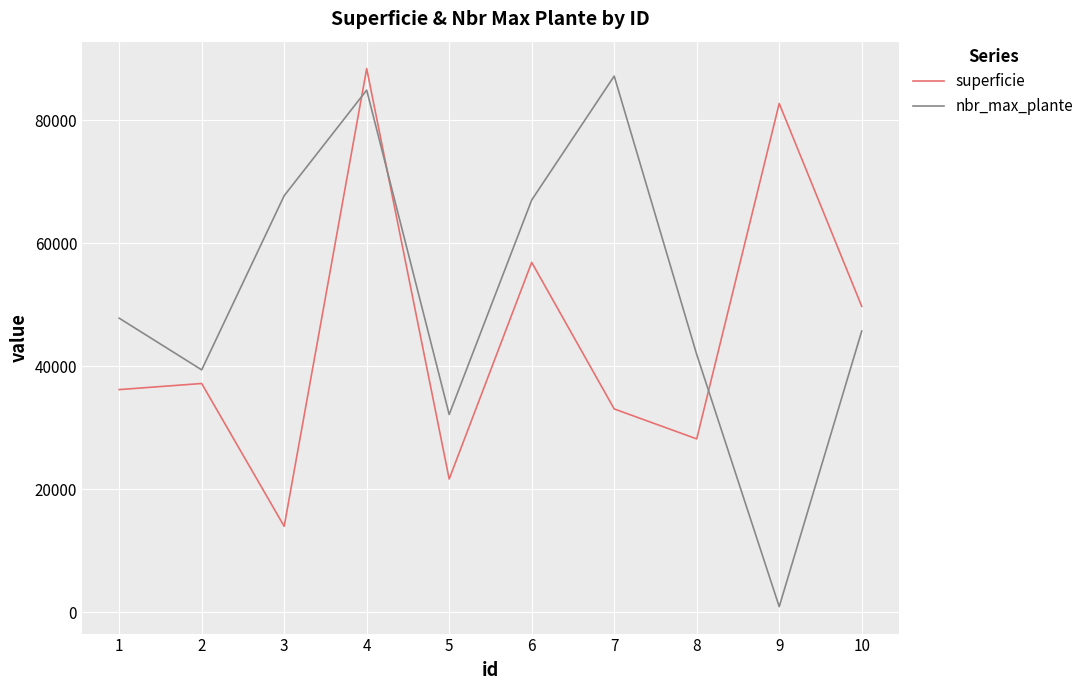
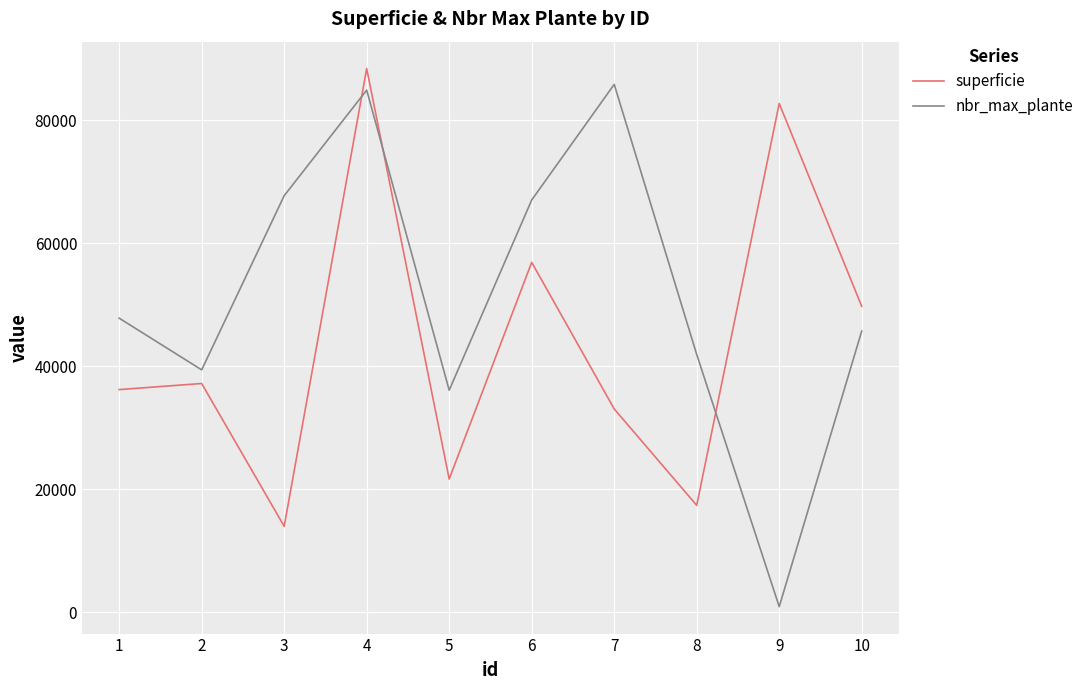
  {
    "superficie": {
      "1": 36000,
      "2": 37000,
      "3": 14000,
      "4": 88000,
      "5": 22000,
      "6": 57000,
      "7": 33000,
-     "8": 28000,
+     "8": 17000,
      "9": 83000,
      "10": 50000
    },
    "nbr_max_plante": {
      "1": 48000,
      "2": 39000,
      "3": 68000,
      "4": 85000,
-     "5": 32000,
+     "5": 36000,
      "6": 67000,
-     "7": 87000,
+     "7": 86000,
      "8": 42000,
      "9": 1000,
      "10": 46000
    }
  }
